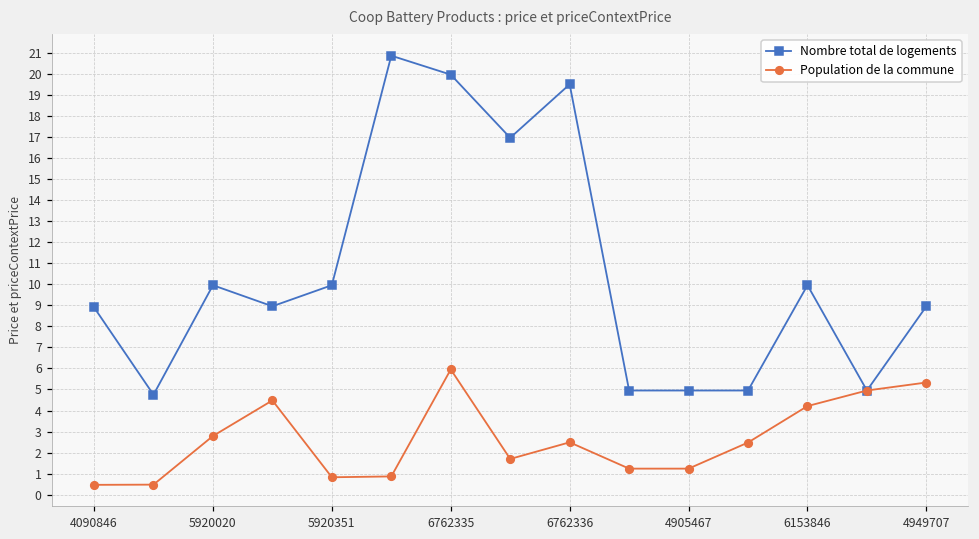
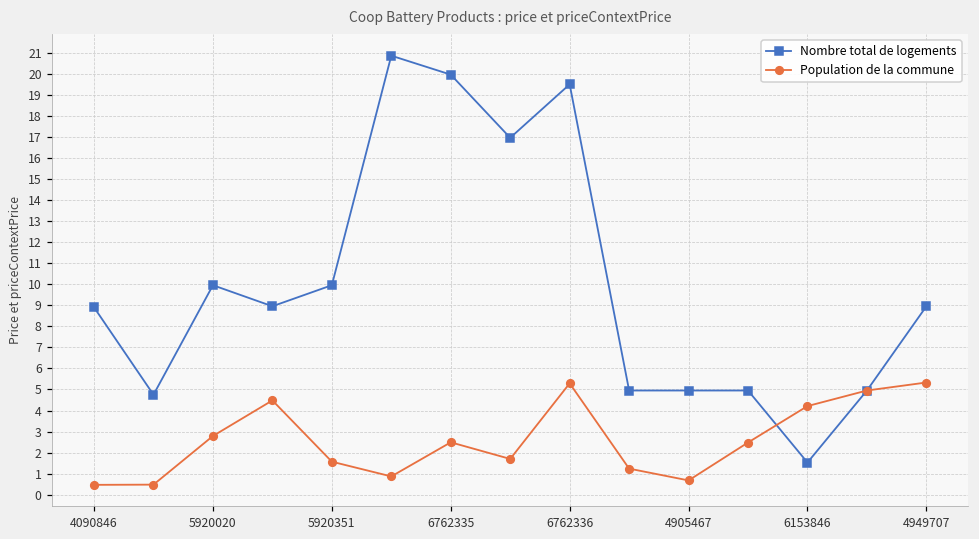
  {
    "Nombre total de logements": {
      "4090846": 8.9,
      "5920020": 10.0,
      "5920351": 10.0,
      "6762335": 20.0,
      "6762336": 19.5,
      "4905467": 5.0,
-     "6153846": 10.0,
+     "6153846": 1.5,
      "4949707": 9.0
    },
    "Population de la commune": {
      "4090846": 0.5,
      "5920020": 2.8,
-     "5920351": 0.8,
-     "6762335": 6.0,
-     "6762336": 2.5,
-     "4905467": 1.2,
+     "5920351": 1.6,
+     "6762335": 2.5,
+     "6762336": 5.3,
+     "4905467": 0.7,
      "6153846": 4.2,
      "4949707": 5.3
    }
  }
